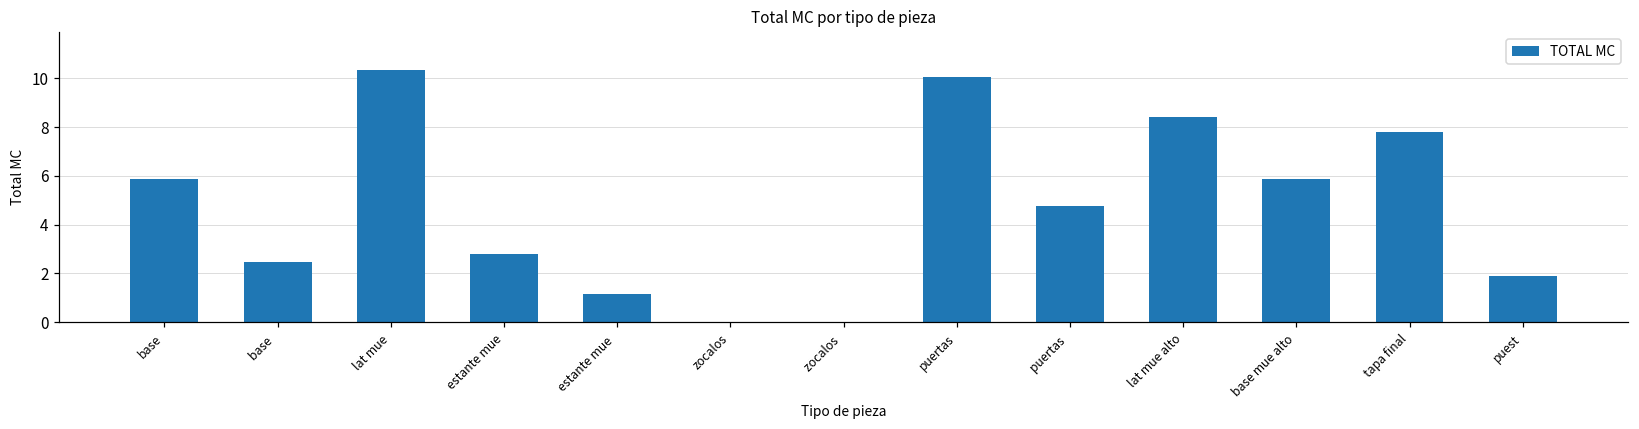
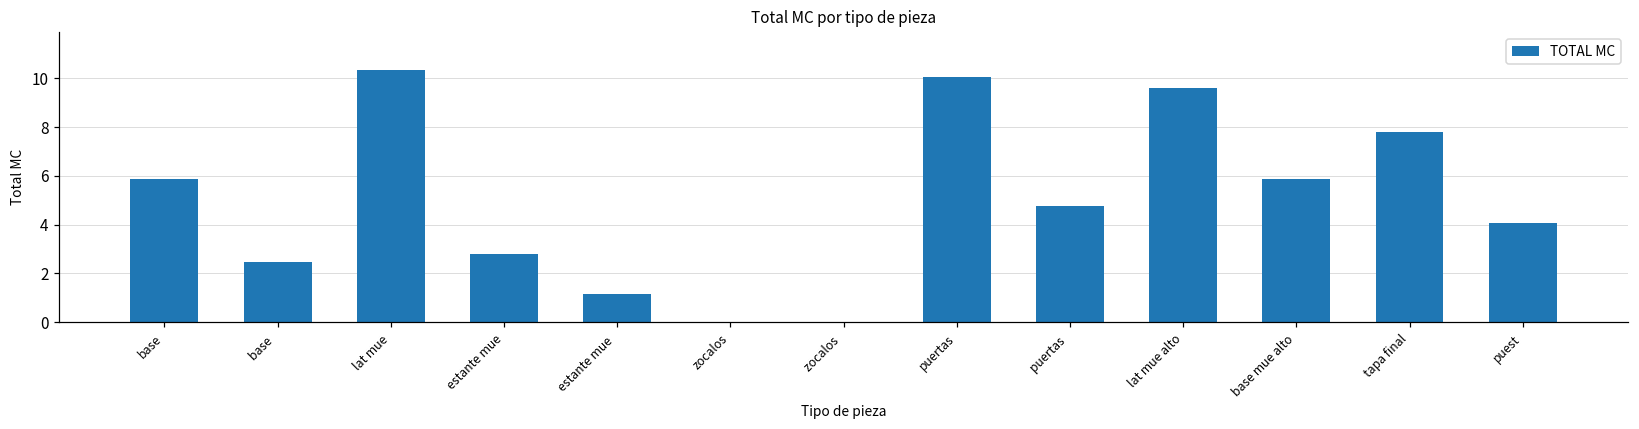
  {
    "lat mue": 10.3,
-   "lat mue alto": 8.4,
+   "lat mue alto": 9.6,
    "base mue alto": 5.9,
    "tapa final": 7.8,
-   "puest": 1.9
+   "puest": 4.1
  }
